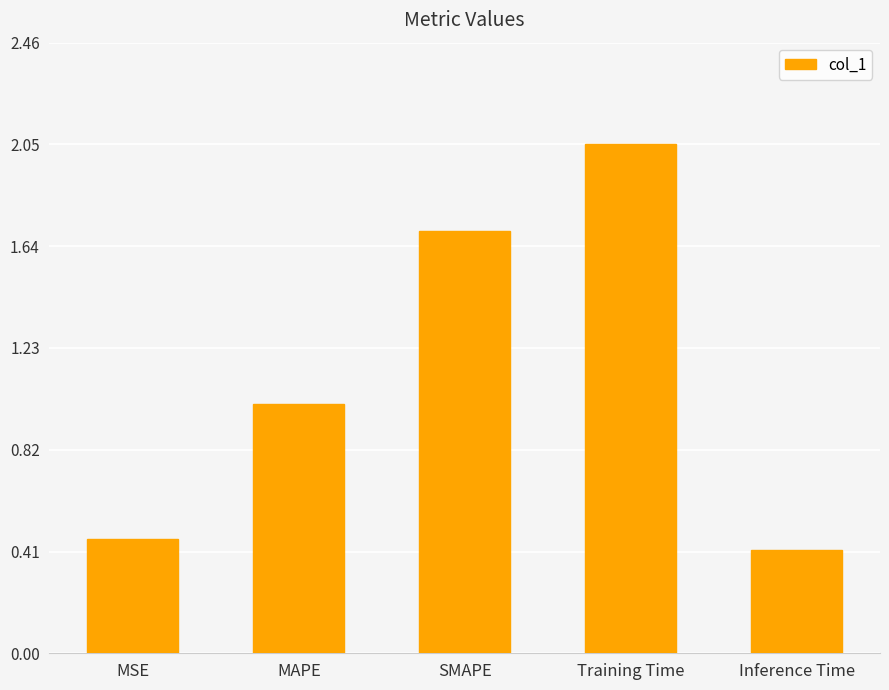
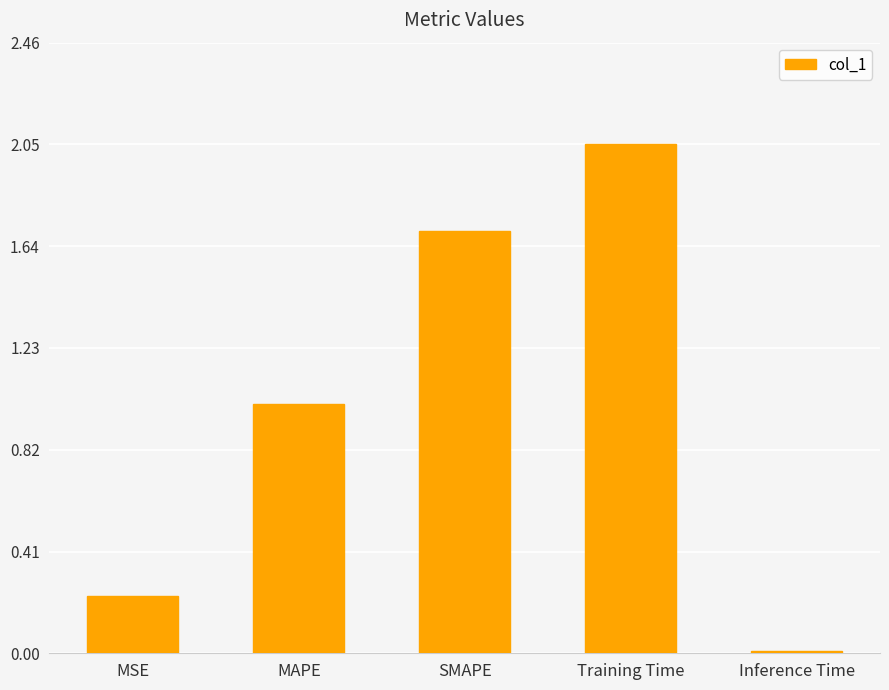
  {
-   "MSE": 0.46,
+   "MSE": 0.23,
    "MAPE": 1.00,
    "SMAPE": 1.70,
    "Training Time": 2.05,
-   "Inference Time": 0.41
+   "Inference Time": 0.01
  }
